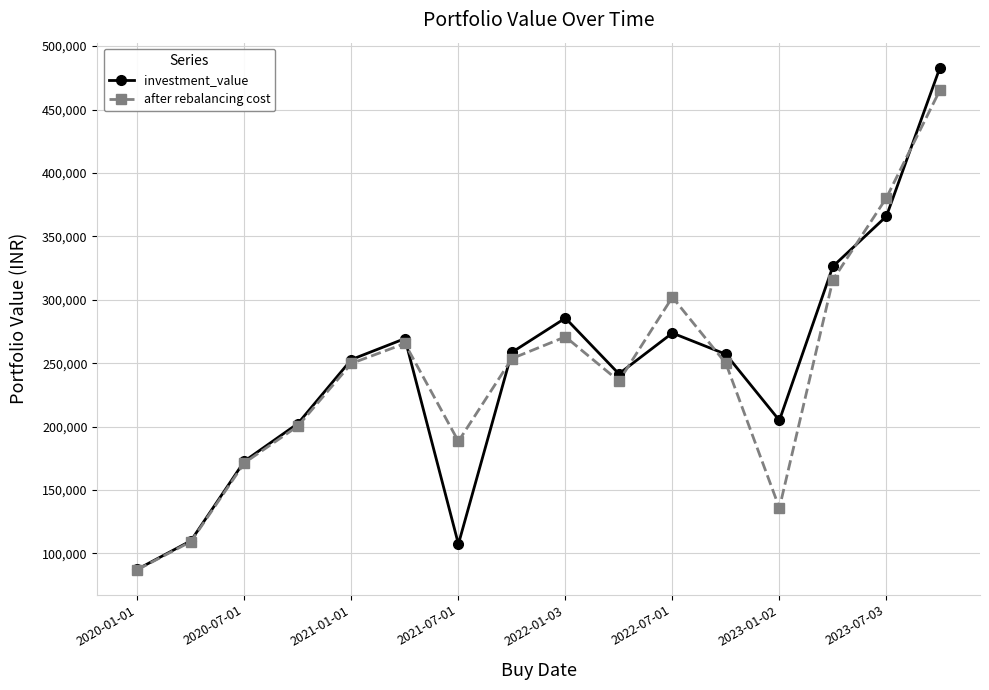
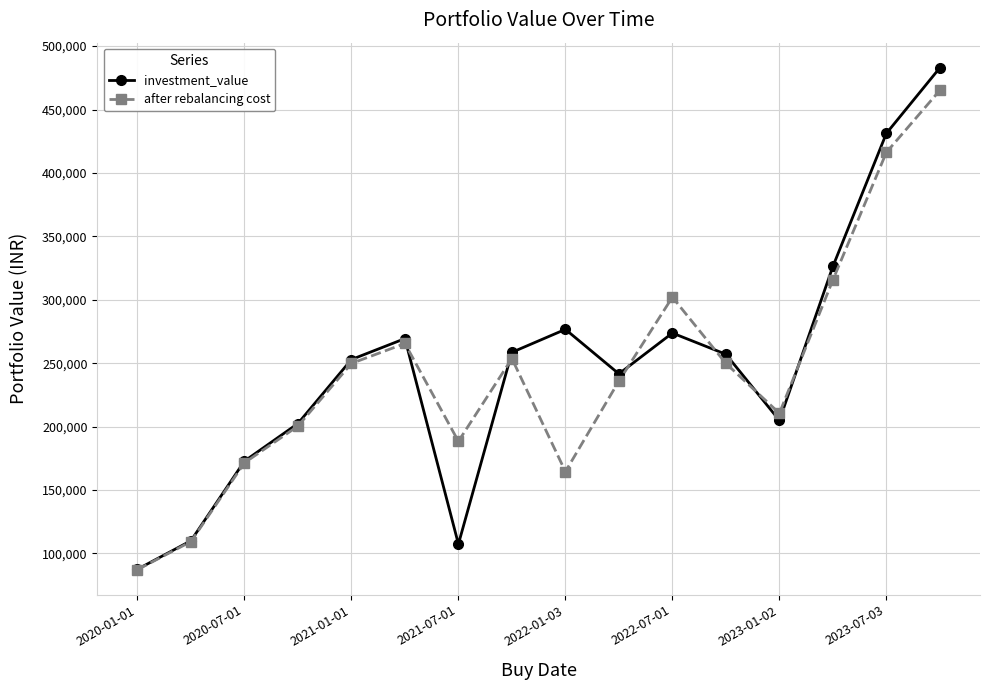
  {
    "investment_value": {
      "2021-01-01": "253,000",
      "2021-07-01": "107,000",
-     "2022-01-03": "286,000",
+     "2022-01-03": "277,000",
      "2022-07-01": "274,000",
      "2023-01-02": "205,000",
-     "2023-07-03": "366,000"
+     "2023-07-03": "431,000"
    },
    "after rebalancing cost": {
      "2021-01-01": "250,000",
      "2021-07-01": "188,000",
-     "2022-01-03": "271,000",
+     "2022-01-03": "164,000",
      "2022-07-01": "302,000",
-     "2023-01-02": "136,000",
-     "2023-07-03": "380,000"
+     "2023-01-02": "210,000",
+     "2023-07-03": "416,000"
    }
  }
